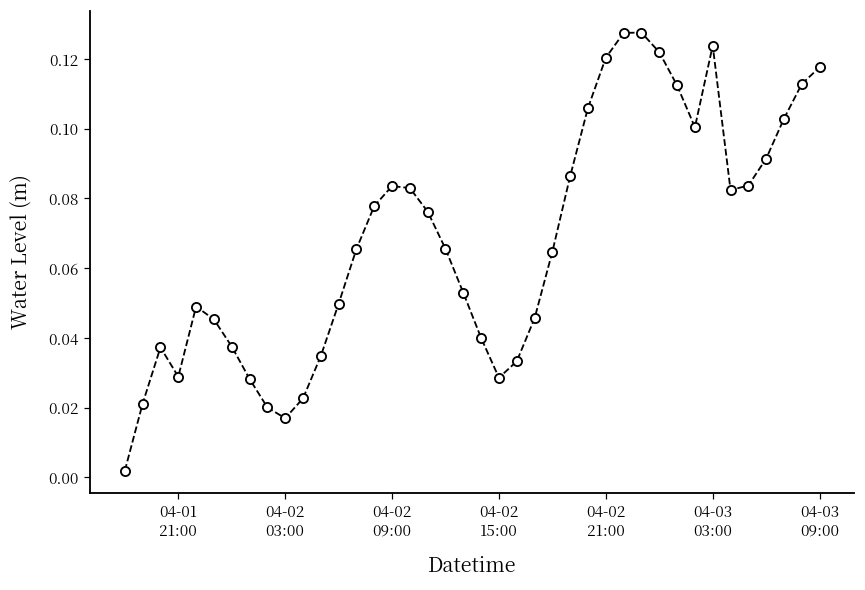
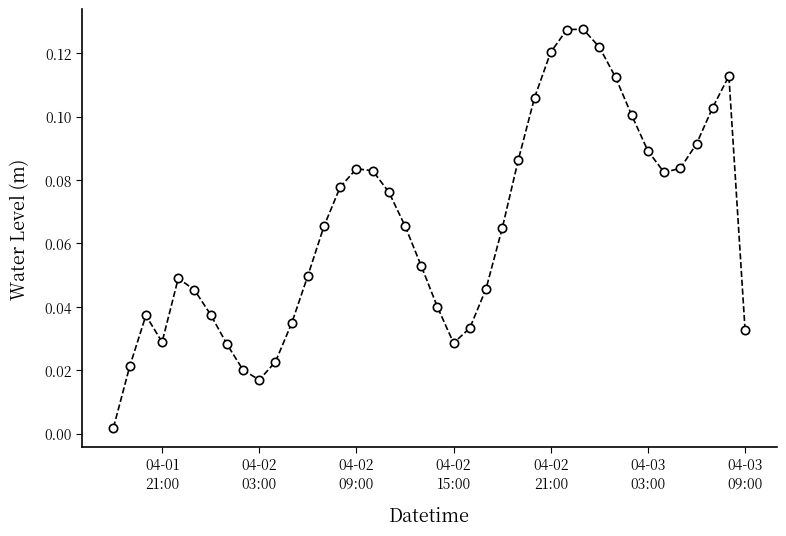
  {
    "04-01 21:00": 0.029,
    "04-02 03:00": 0.017,
    "04-02 09:00": 0.084,
    "04-02 15:00": 0.029,
    "04-02 21:00": 0.120,
-   "04-03 03:00": 0.124,
-   "04-03 09:00": 0.118
+   "04-03 03:00": 0.089,
+   "04-03 09:00": 0.033
  }
